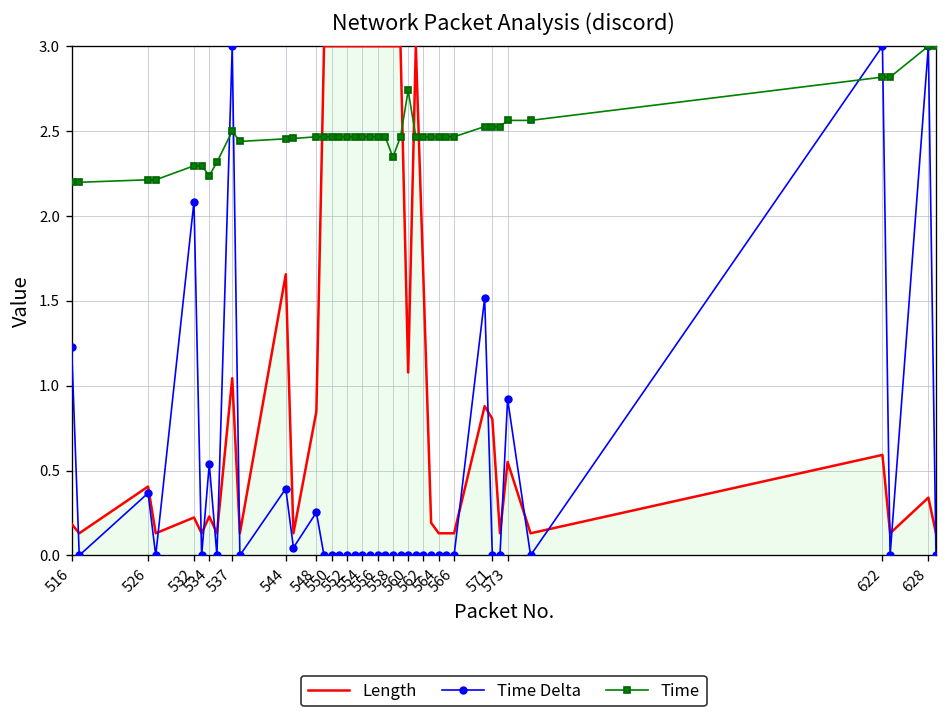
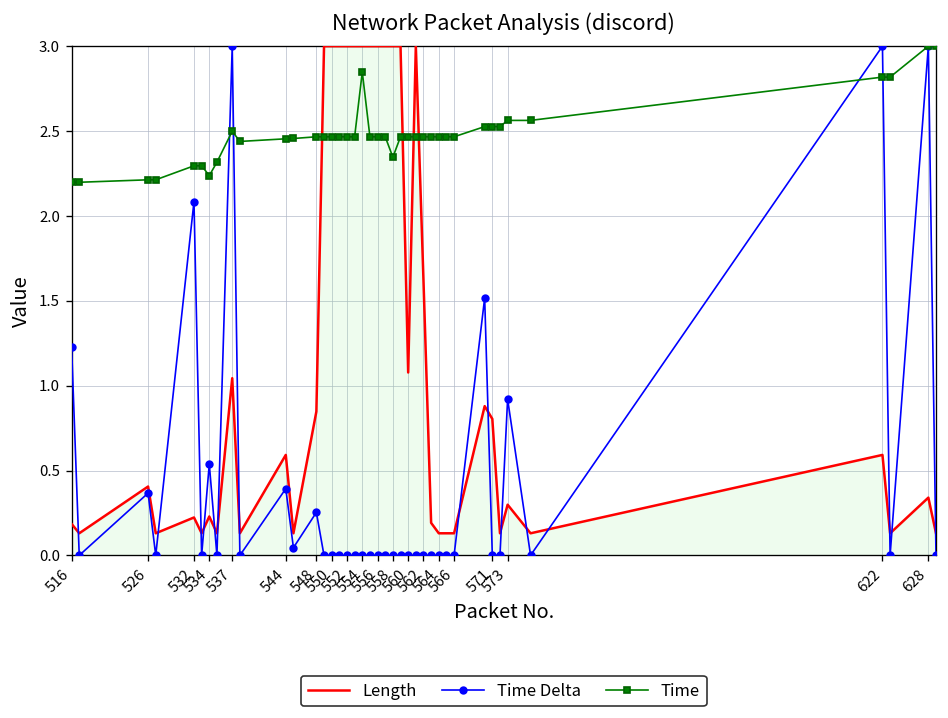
  {
    "Length": {
      "516": 0.19,
      "526": 0.41,
      "532": 0.22,
      "534": 0.23,
      "537": 1.04,
-     "544": 1.66,
+     "544": 0.59,
      "548": 0.85,
      "550": 3.00,
      "552": 3.00,
      "554": 3.00,
      "556": 3.00,
      "558": 3.00,
      "560": 1.08,
      "562": 1.62,
      "564": 0.13,
      "566": 0.13,
      "571": 0.80,
-     "573": 0.55,
+     "573": 0.30,
      "622": 0.59,
      "628": 0.34
    },
    "Time Delta": {
      "516": 1.23,
      "526": 0.37,
      "532": 2.08,
      "534": 0.54,
      "537": 3.00,
      "544": 0.39,
      "548": 0.25,
      "550": 0.00,
      "552": 0.00,
      "554": 0.00,
      "556": 0.00,
      "558": 0.00,
      "560": 0.00,
      "562": 0.00,
      "564": 0.00,
      "566": 0.00,
      "571": 0.00,
      "573": 0.92,
      "622": 3.00
    },
    "Time": {
      "516": 2.20,
      "526": 2.21,
      "532": 2.30,
      "534": 2.24,
      "537": 2.50,
      "544": 2.45,
      "548": 2.47,
      "550": 2.47,
      "552": 2.47,
-     "554": 2.47,
+     "554": 2.85,
      "556": 2.47,
      "558": 2.35,
-     "560": 2.74,
+     "560": 2.47,
      "562": 2.47,
      "564": 2.47,
      "566": 2.47,
      "571": 2.53,
      "573": 2.56,
      "622": 2.82
    }
  }
